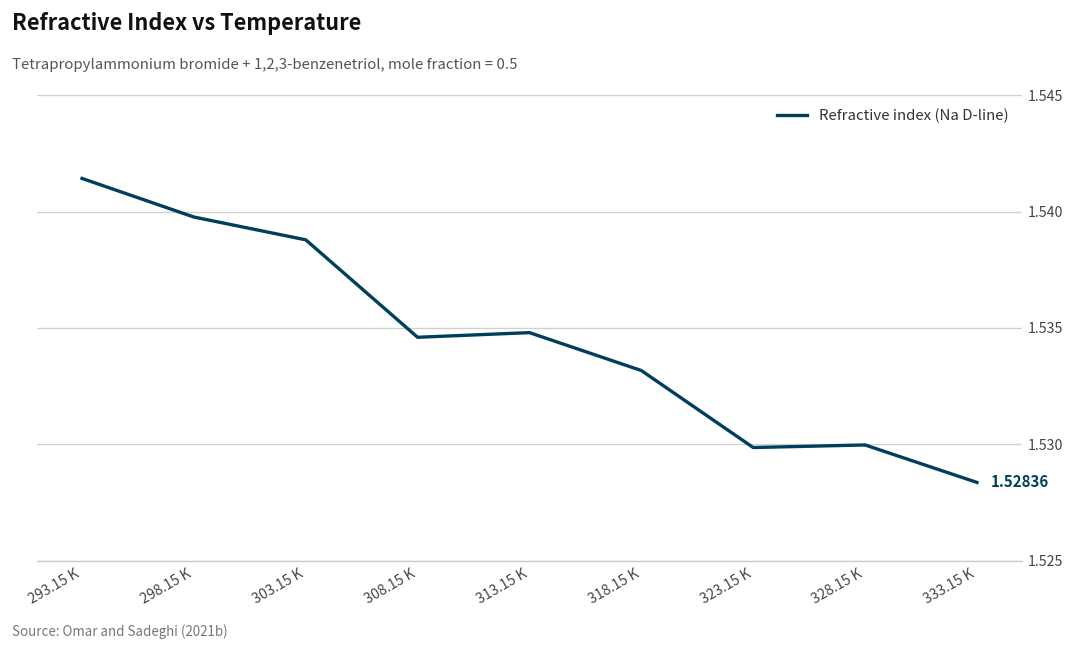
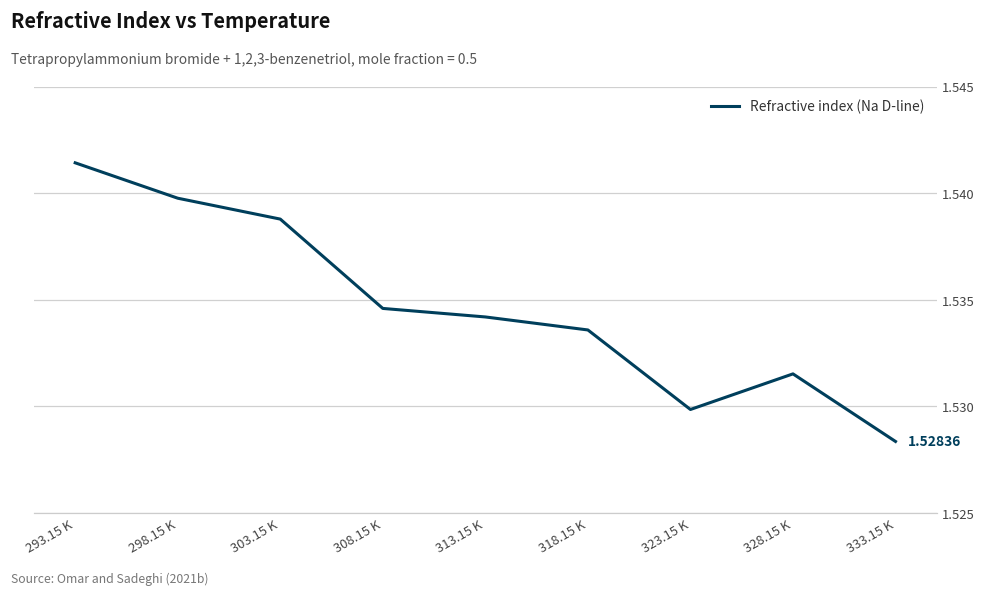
  {
    "293.15 K": 1.5414,
    "298.15 K": 1.5398,
    "303.15 K": 1.5388,
    "308.15 K": 1.5346,
-   "313.15 K": 1.5348,
-   "318.15 K": 1.5332,
+   "313.15 K": 1.5342,
+   "318.15 K": 1.5336,
    "323.15 K": 1.5299,
-   "328.15 K": 1.5300
+   "328.15 K": 1.5315
  }
